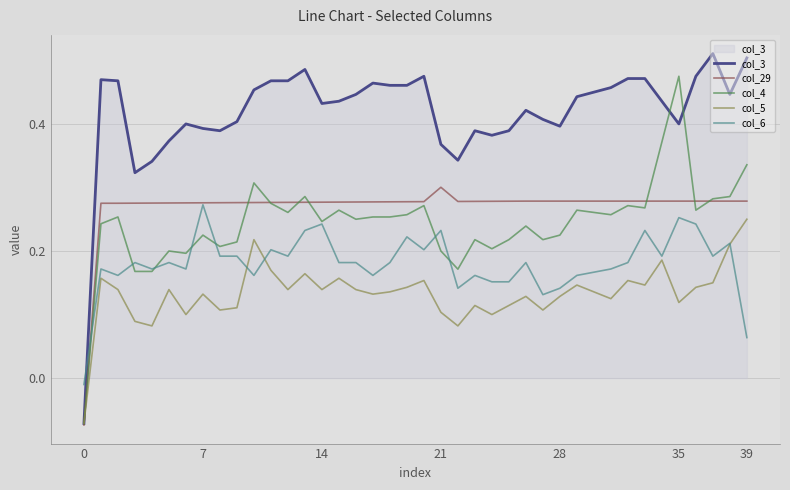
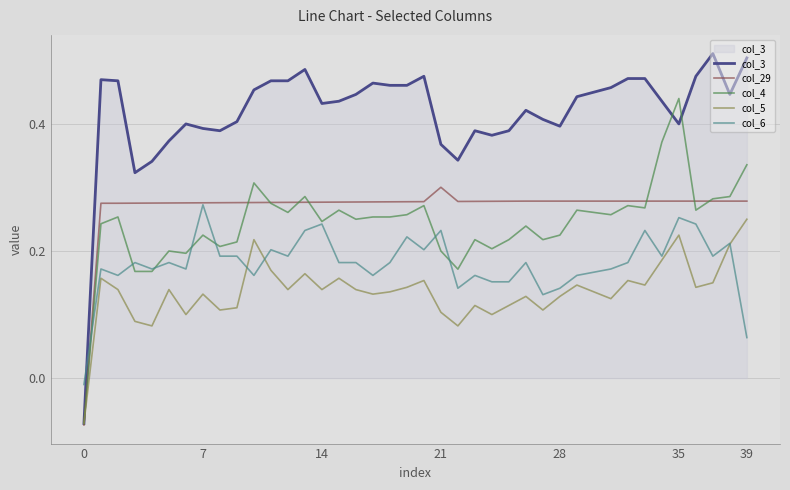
  {
    "col_29": {
      "14": 0.28,
      "21": 0.30,
      "28": 0.28,
      "35": 0.28,
      "39": 0.28
    },
    "col_4": {
      "7": 0.23,
      "14": 0.25,
      "21": 0.20,
      "28": 0.23,
-     "35": 0.48,
+     "35": 0.44,
      "39": 0.34
    },
    "col_5": {
      "7": 0.13,
      "14": 0.14,
      "21": 0.10,
      "28": 0.13,
-     "35": 0.12,
+     "35": 0.23,
      "39": 0.25
    },
    "col_6": {
      "0": -0.01,
      "14": 0.24,
      "21": 0.23,
      "28": 0.14,
      "35": 0.25,
      "39": 0.06
    }
  }
